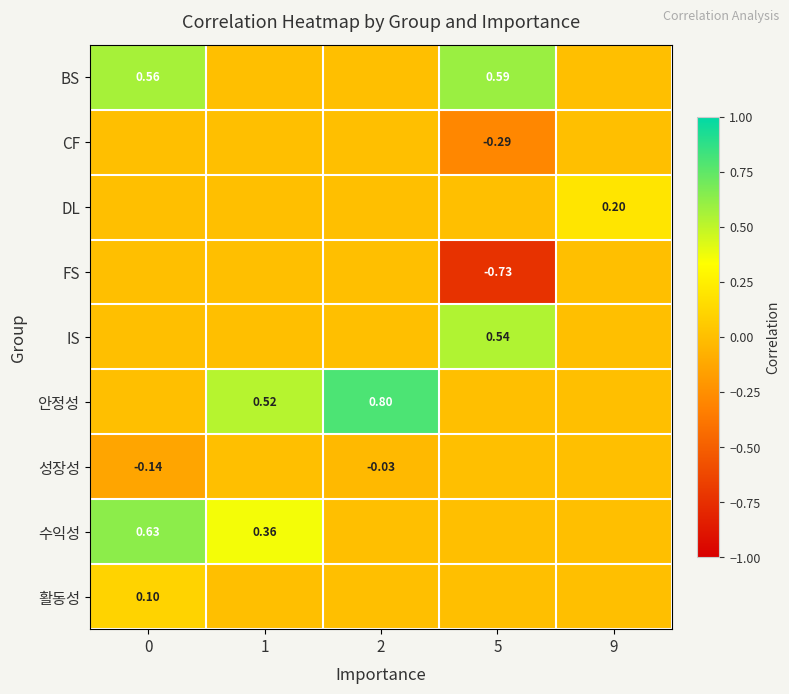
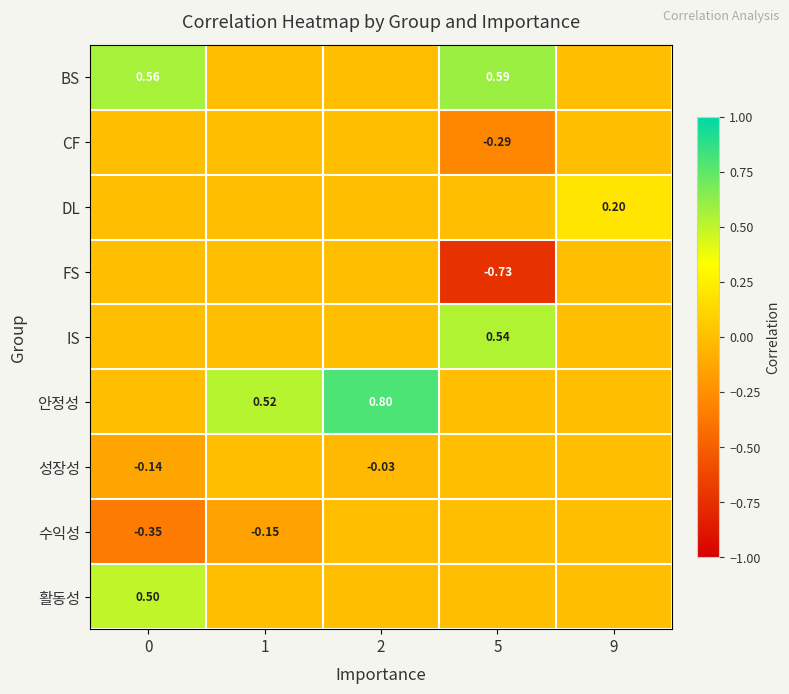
  {
    "BS": {
      "0": 0.56,
      "5": 0.59
    },
    "CF": {
      "5": -0.29
    },
    "DL": {
      "9": 0.20
    },
    "FS": {
      "5": -0.73
    },
    "IS": {
      "5": 0.54
    },
    "안정성": {
      "1": 0.52,
      "2": 0.80
    },
    "성장성": {
      "0": -0.14,
      "2": -0.03
    },
    "수익성": {
-     "0": 0.63,
-     "1": 0.36
+     "0": -0.35,
+     "1": -0.15
    },
    "활동성": {
-     "0": 0.10
+     "0": 0.50
    }
  }
